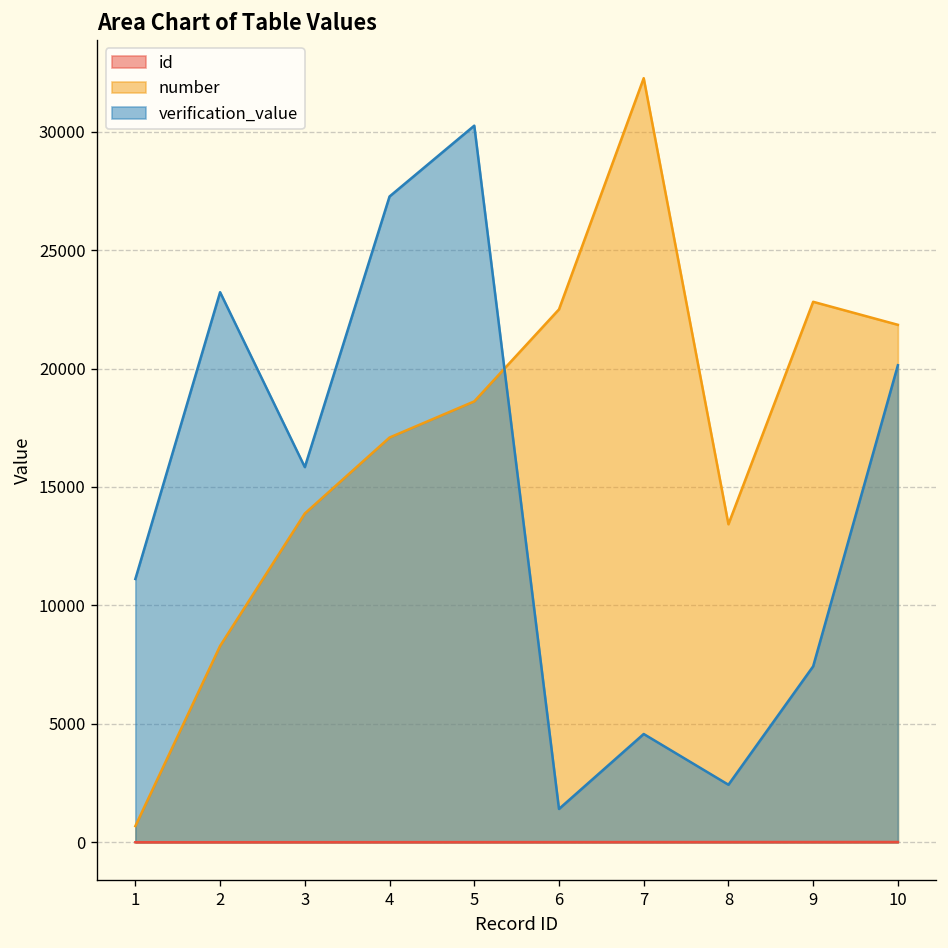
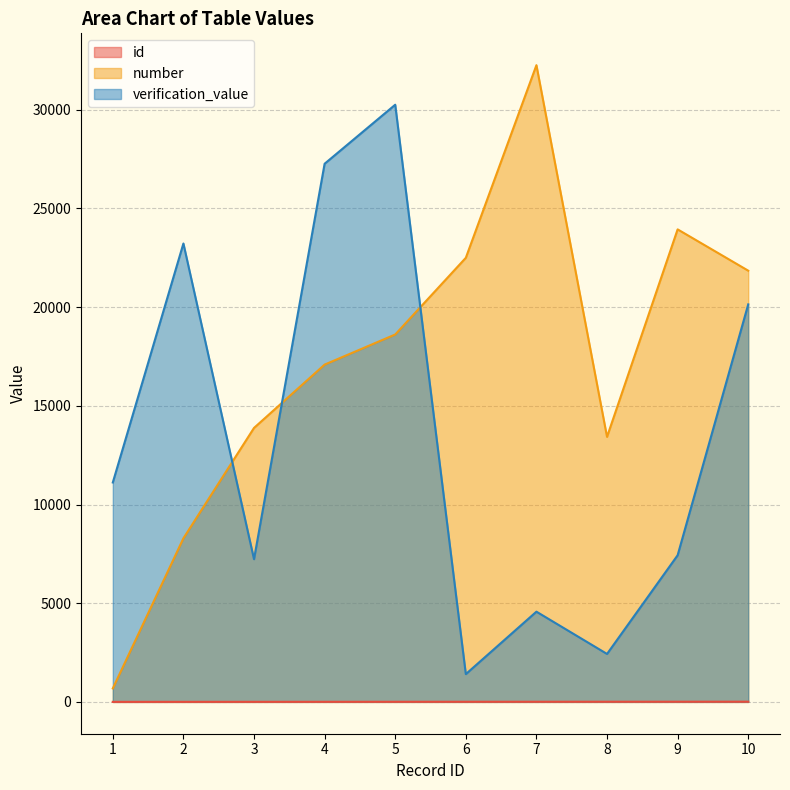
  {
    "id": {
      "1": 0,
      "2": 0,
      "3": 0,
      "4": 0,
      "5": 0,
      "6": 0,
      "7": 0,
      "8": 0,
      "9": 0,
      "10": 0
    },
    "number": {
      "1": 700,
      "2": 8300,
      "3": 13900,
      "4": 17100,
      "5": 18600,
      "6": 22500,
      "7": 32300,
      "8": 13400,
-     "9": 22800,
+     "9": 23900,
      "10": 21800
    },
    "verification_value": {
      "1": 11100,
      "2": 23200,
-     "3": 15800,
+     "3": 7200,
      "4": 27300,
      "5": 30300,
      "6": 1400,
      "7": 4600,
      "8": 2400,
      "9": 7400,
      "10": 20100
    }
  }
